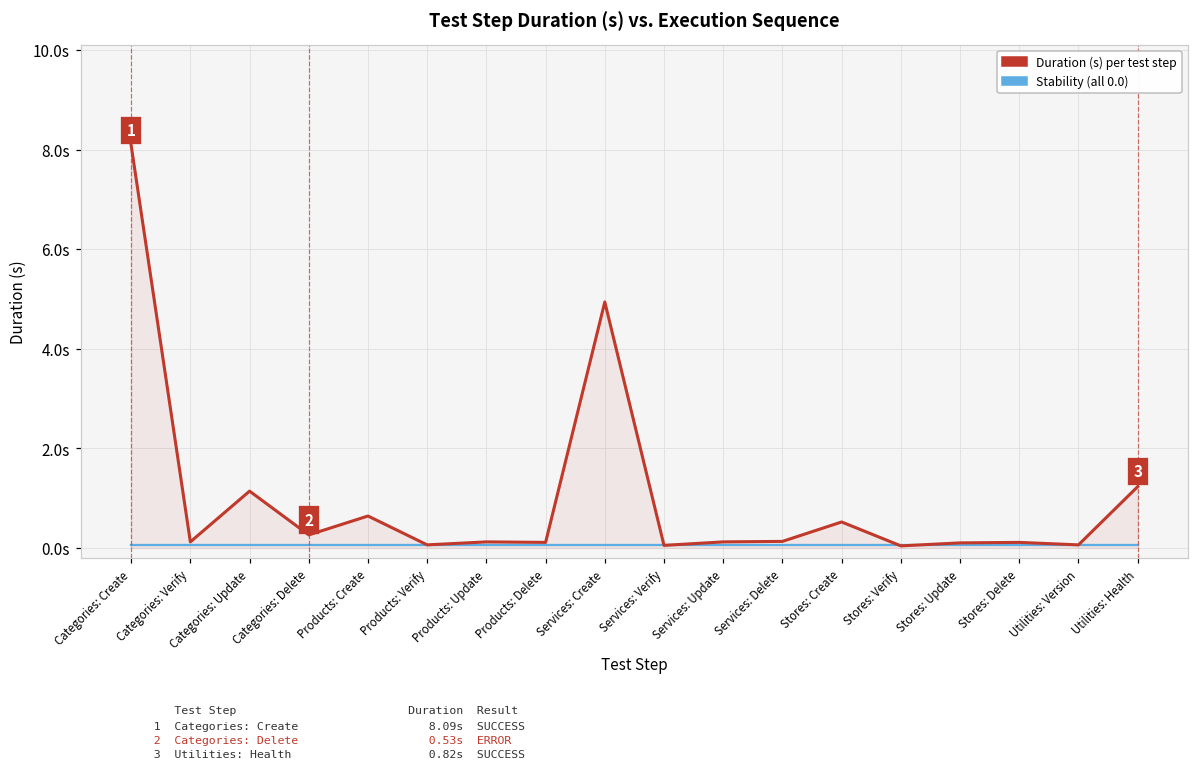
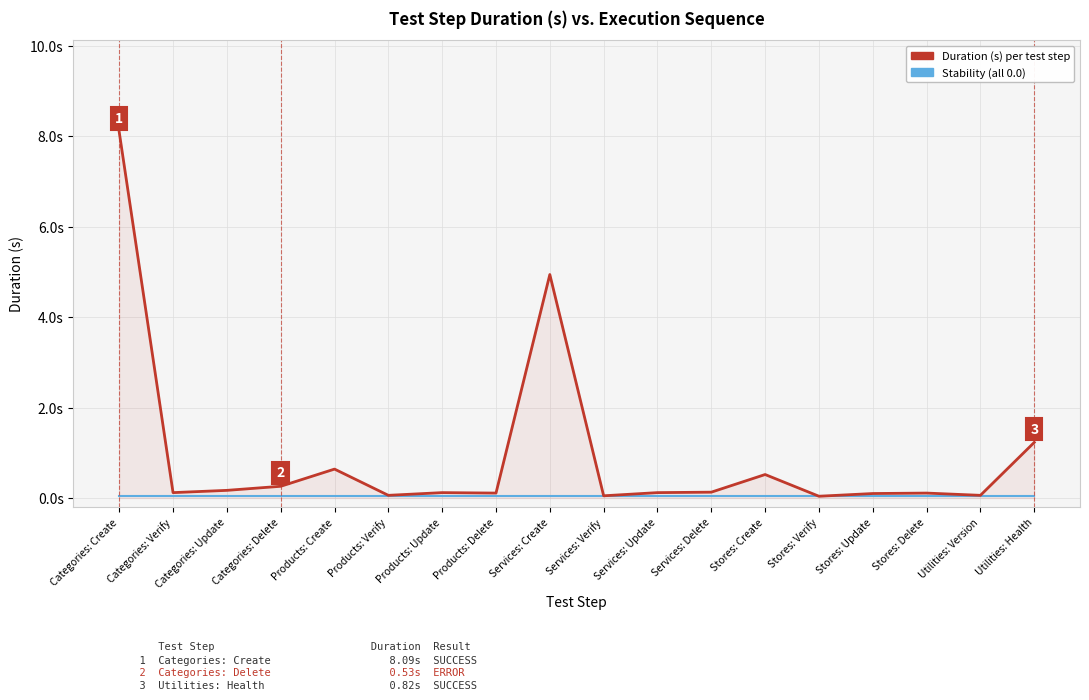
  {
    "Duration (s) per test step": {
      "Categories: Verify": "0.1s",
-     "Categories: Update": "1.1s",
+     "Categories: Update": "0.2s",
      "Products: Create": "0.6s",
      "Products: Update": "0.1s",
      "Products: Delete": "0.1s",
      "Services: Create": "4.9s",
      "Services: Update": "0.1s",
      "Services: Delete": "0.1s",
      "Stores: Create": "0.5s",
      "Stores: Delete": "0.1s"
    },
    "Stability (all 0.0)": {
      "Categories: Create": "0.1s",
      "Categories: Verify": "0.1s",
      "Categories: Update": "0.1s",
      "Categories: Delete": "0.1s",
      "Products: Create": "0.1s",
      "Products: Update": "0.1s",
      "Products: Delete": "0.1s",
      "Services: Create": "0.1s",
      "Services: Update": "0.1s",
      "Services: Delete": "0.1s",
      "Stores: Create": "0.1s",
      "Stores: Delete": "0.1s",
      "Utilities: Health": "0.1s"
    }
  }
